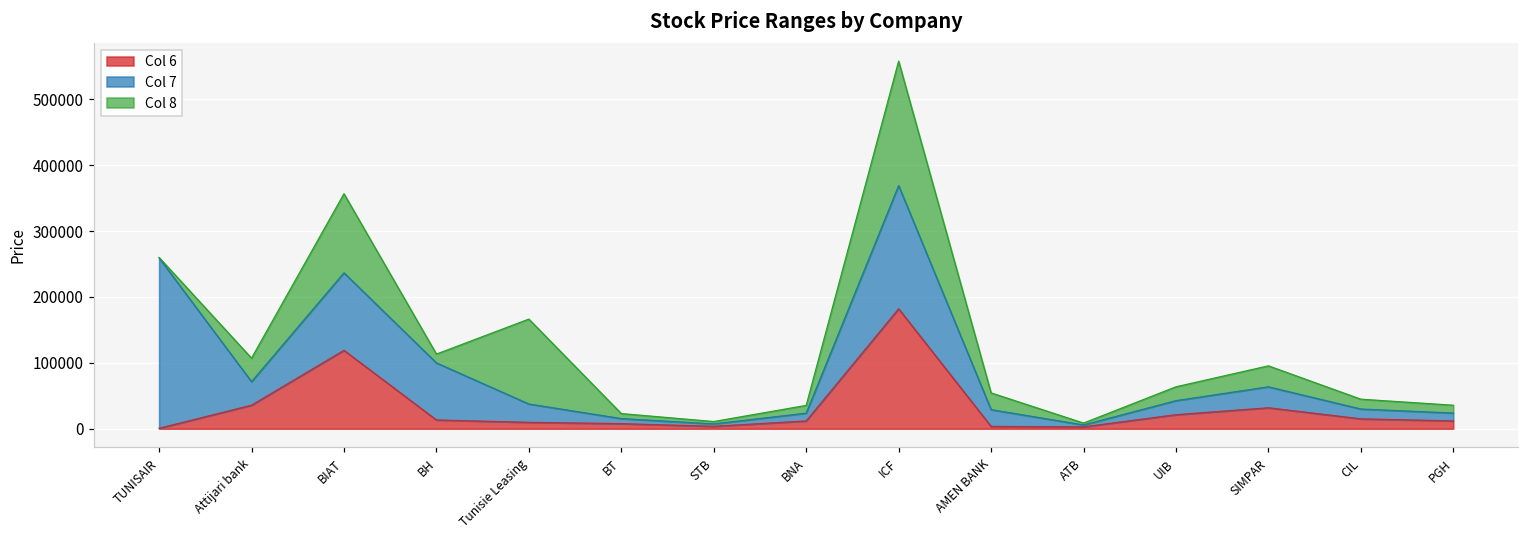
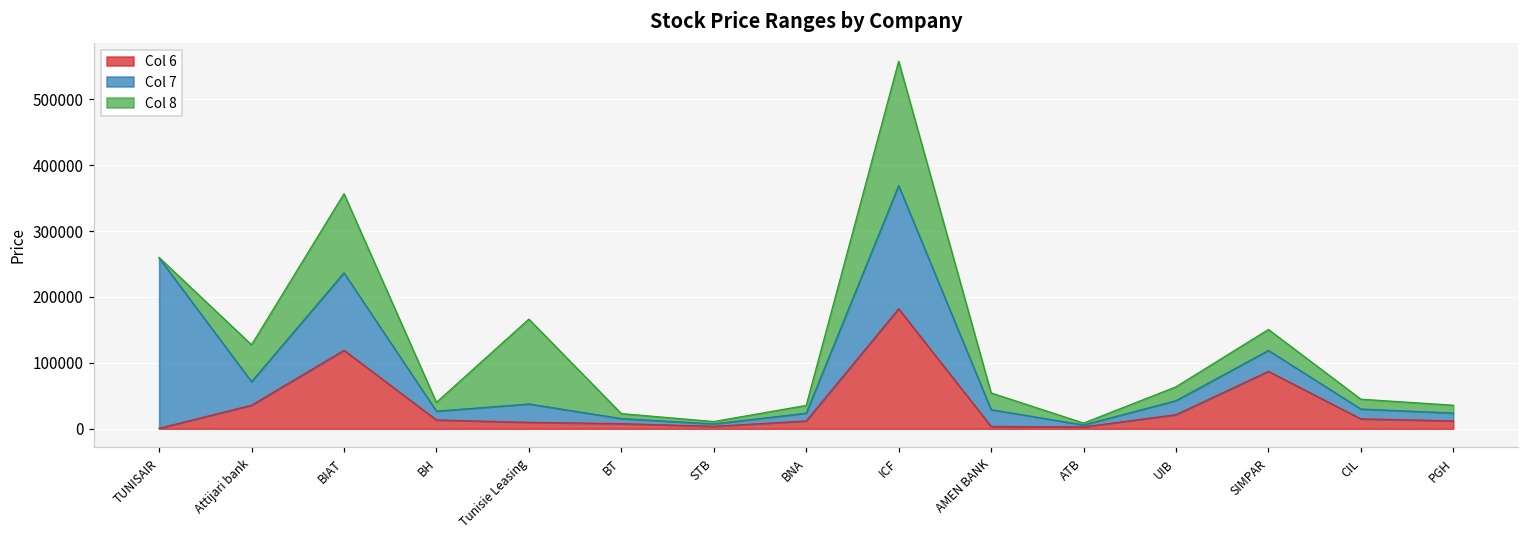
  {
    "Col 6": {
      "TUNISAIR": 0,
      "Attijari bank": 40000,
      "BIAT": 120000,
      "BH": 10000,
      "Tunisie Leasing": 10000,
      "BT": 10000,
      "BNA": 10000,
      "ICF": 180000,
      "AMEN BANK": 0,
      "UIB": 20000,
-     "SIMPAR": 30000,
+     "SIMPAR": 90000,
      "CIL": 20000,
      "PGH": 10000
    },
    "Col 7": {
      "Attijari bank": 40000,
      "BIAT": 120000,
-     "BH": 90000,
+     "BH": 10000,
      "Tunisie Leasing": 30000,
      "BT": 10000,
      "BNA": 10000,
      "ICF": 190000,
      "AMEN BANK": 30000,
      "UIB": 20000,
      "SIMPAR": 30000,
      "CIL": 10000,
      "PGH": 10000
    },
    "Col 8": {
-     "Attijari bank": 40000,
+     "Attijari bank": 60000,
      "BIAT": 120000,
      "BH": 10000,
      "Tunisie Leasing": 130000,
      "BT": 10000,
      "BNA": 10000,
      "ICF": 190000,
      "AMEN BANK": 30000,
      "UIB": 20000,
      "SIMPAR": 30000,
      "CIL": 10000,
      "PGH": 10000
    }
  }
